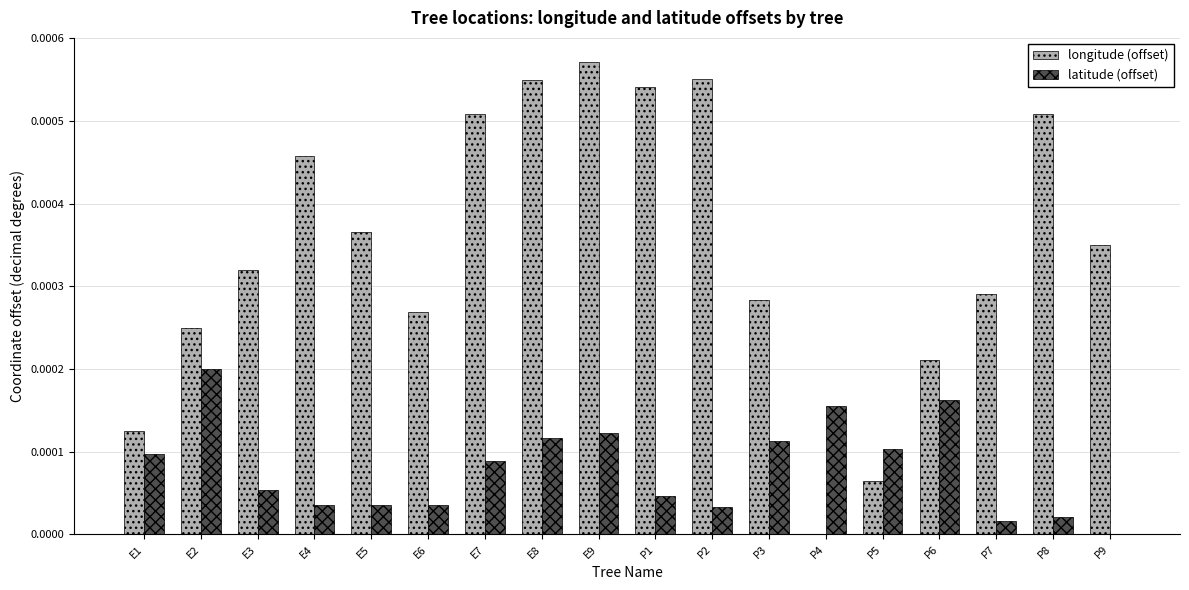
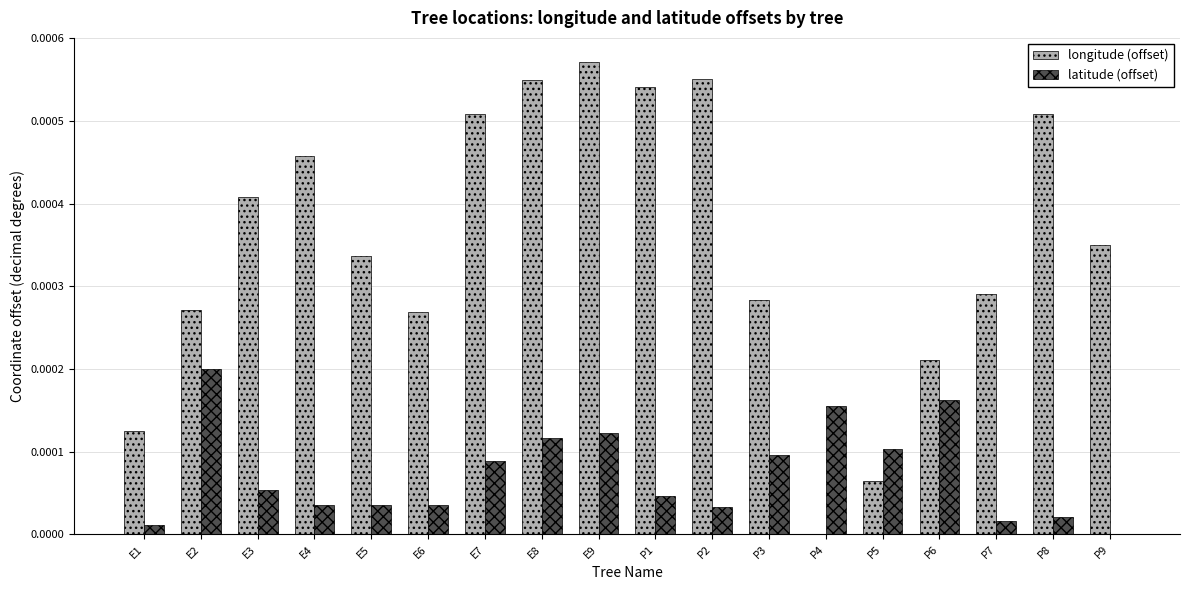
  {
    "longitude (offset)": {
      "E1": 0.00012,
-     "E2": 0.00025,
-     "E3": 0.00032,
+     "E2": 0.00027,
+     "E3": 0.00041,
      "E4": 0.00046,
-     "E5": 0.00037,
+     "E5": 0.00034,
      "E6": 0.00027,
      "E7": 0.00051,
      "E8": 0.00055,
      "E9": 0.00057,
      "P1": 0.00054,
      "P2": 0.00055,
      "P3": 0.00028,
      "P4": 0.00000,
      "P5": 0.00006,
      "P6": 0.00021,
      "P7": 0.00029,
      "P8": 0.00051,
      "P9": 0.00035
    },
    "latitude (offset)": {
-     "E1": 0.00010,
+     "E1": 0.00001,
      "E2": 0.00020,
      "E3": 0.00005,
      "E4": 0.00004,
      "E5": 0.00004,
      "E6": 0.00004,
      "E7": 0.00009,
      "E8": 0.00012,
      "E9": 0.00012,
      "P1": 0.00005,
      "P2": 0.00003,
-     "P3": 0.00011,
+     "P3": 0.00010,
      "P4": 0.00015,
      "P5": 0.00010,
      "P6": 0.00016,
      "P7": 0.00002,
      "P8": 0.00002,
      "P9": 0.00000
    }
  }
